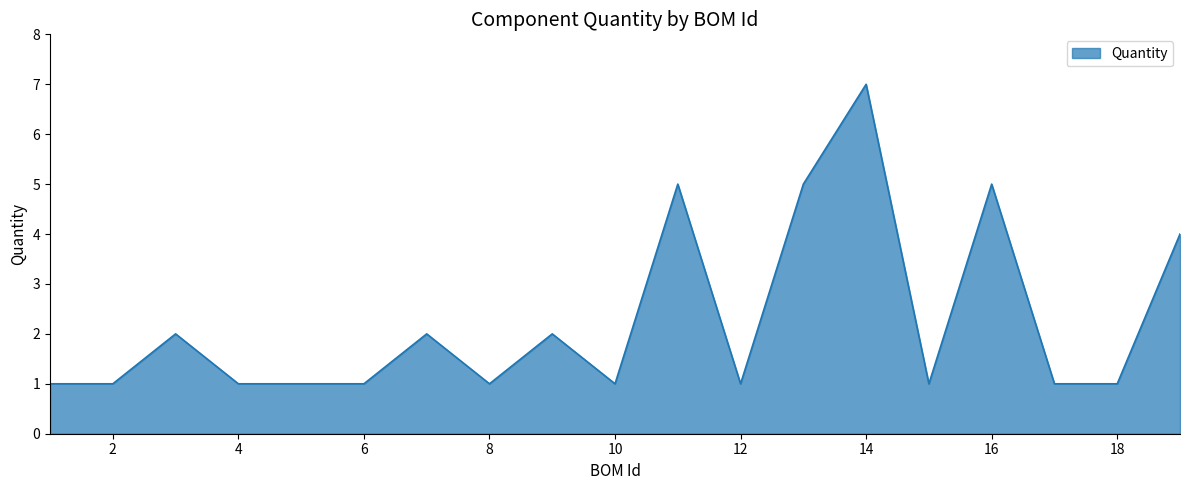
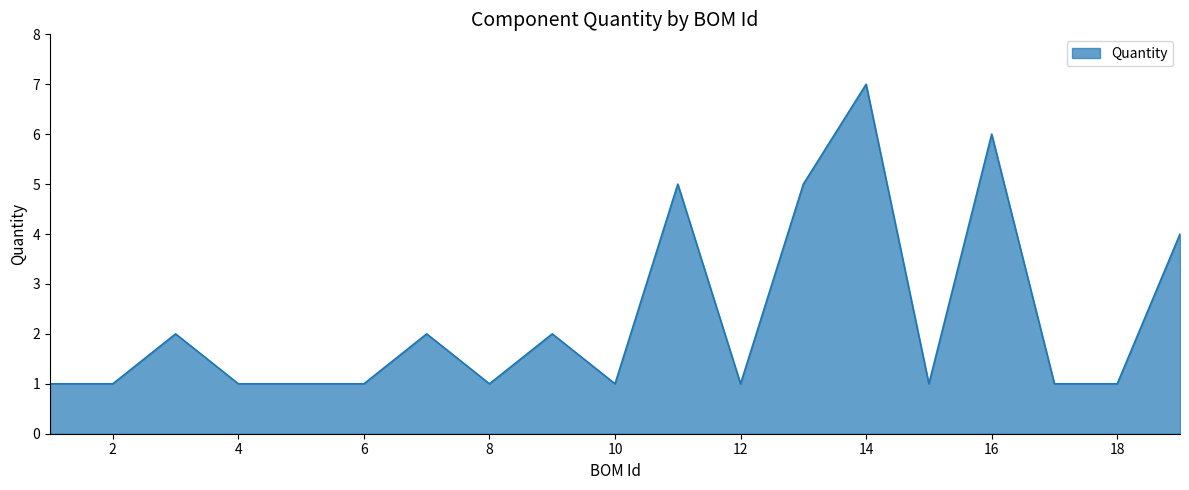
  {
    "2": 1,
    "4": 1,
    "6": 1,
    "8": 1,
    "10": 1,
    "12": 1,
    "14": 7,
-   "16": 5,
+   "16": 6,
    "18": 1
  }
